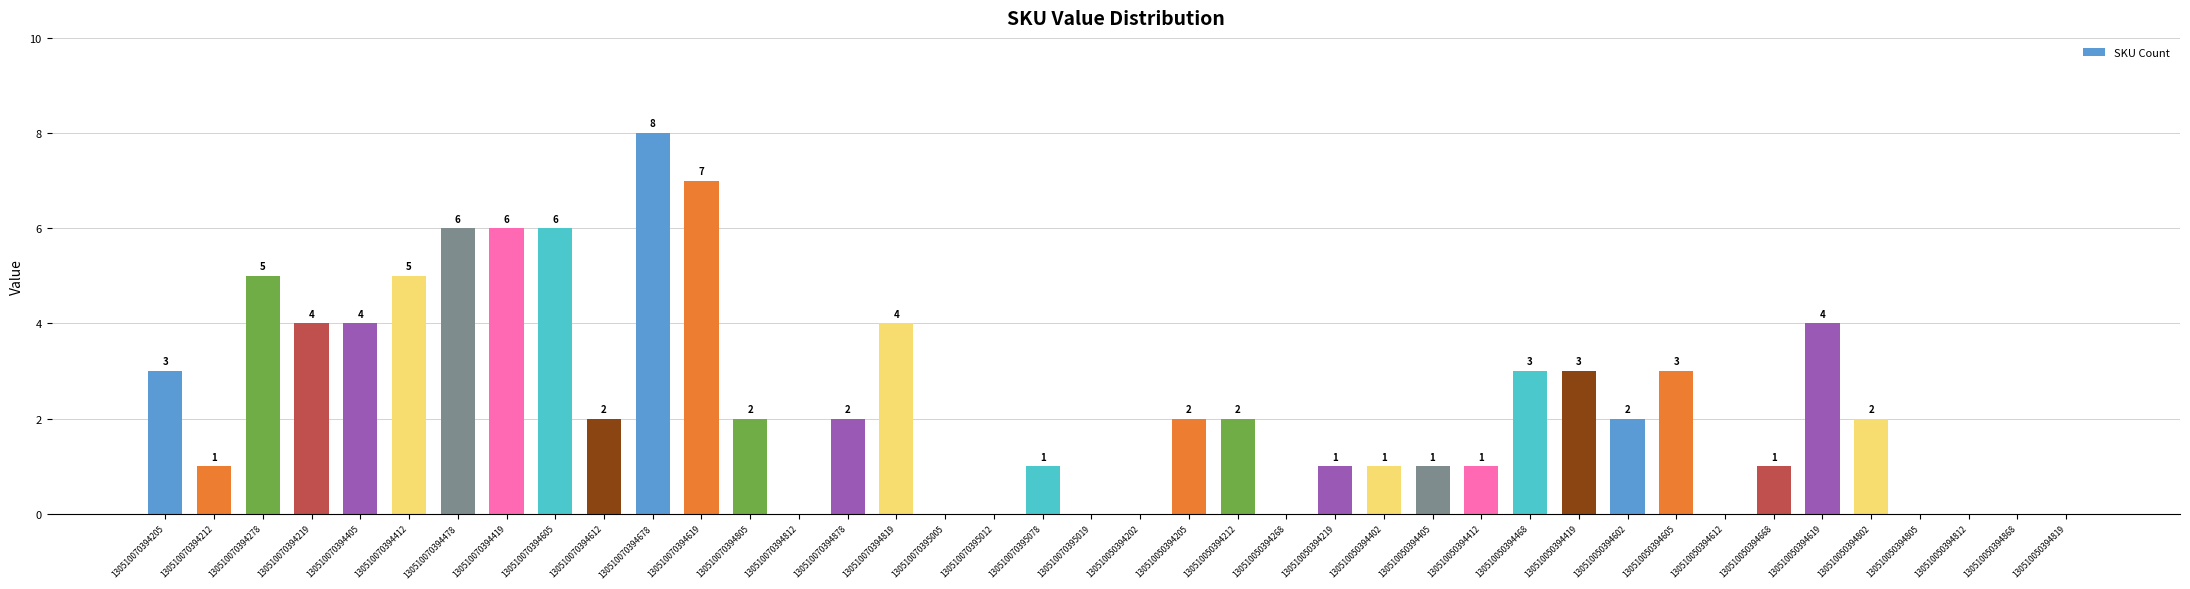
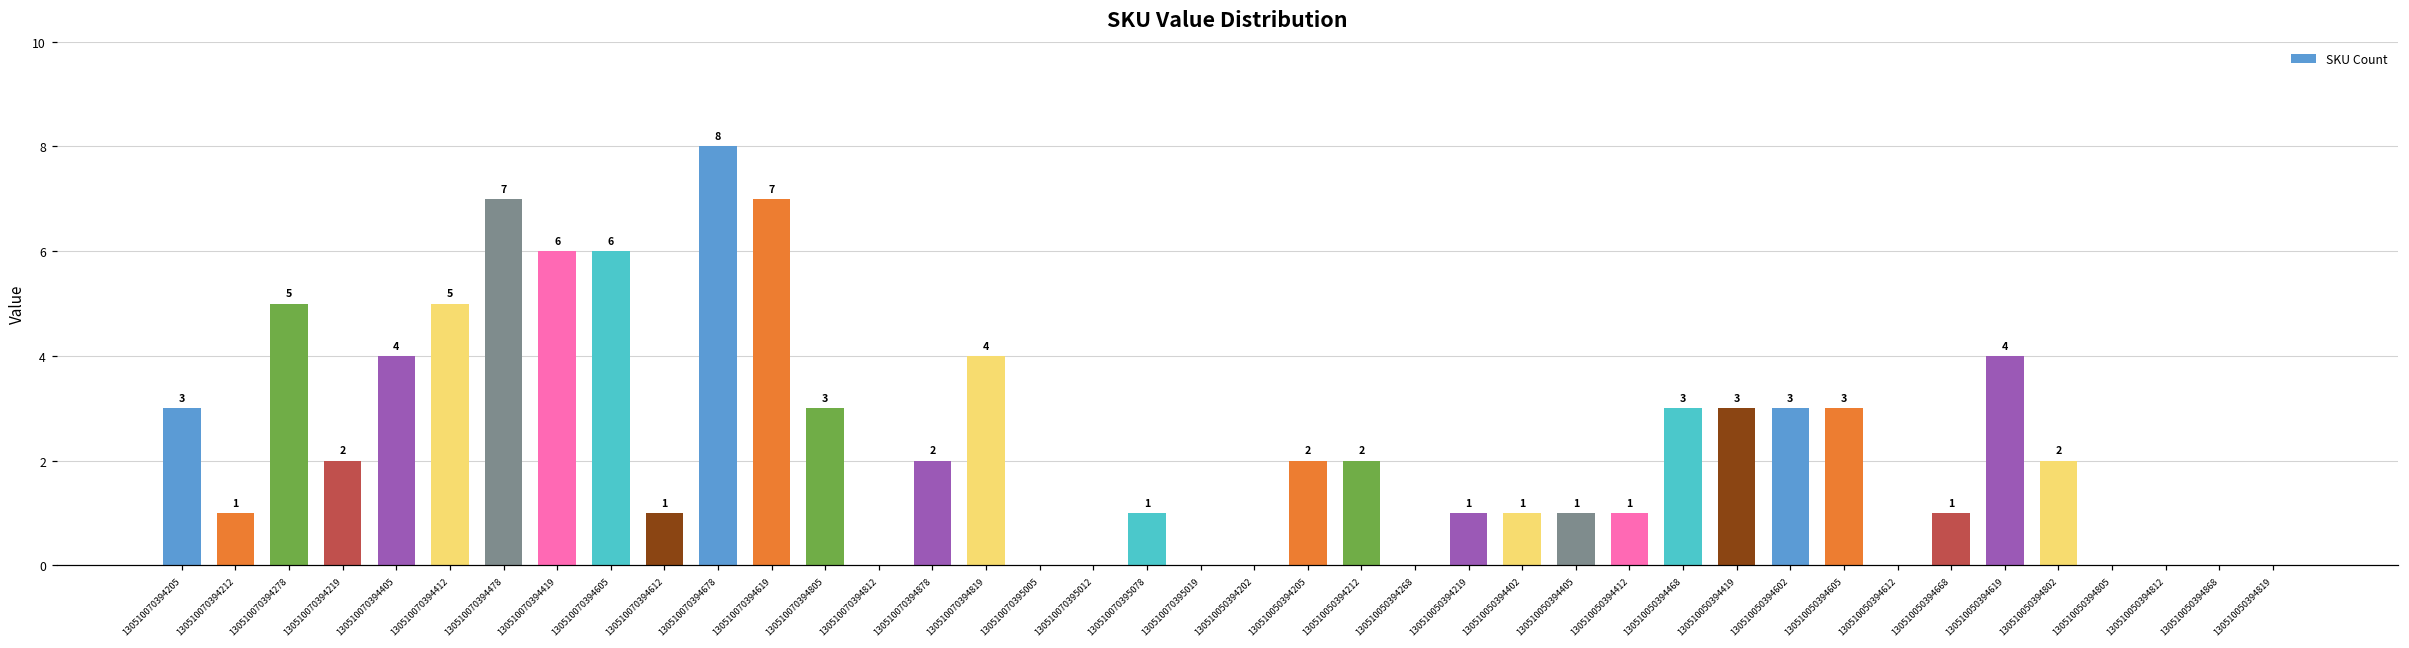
  {
    "130510070394205": 3,
    "130510070394212": 1,
    "130510070394278": 5,
-   "130510070394219": 4,
+   "130510070394219": 2,
    "130510070394405": 4,
    "130510070394412": 5,
-   "130510070394478": 6,
+   "130510070394478": 7,
    "130510070394419": 6,
    "130510070394605": 6,
-   "130510070394612": 2,
+   "130510070394612": 1,
    "130510070394678": 8,
    "130510070394619": 7,
-   "130510070394805": 2,
+   "130510070394805": 3,
    "130510070394878": 2,
    "130510070394819": 4,
    "130510070395078": 1,
    "130510050394205": 2,
    "130510050394212": 2,
    "130510050394219": 1,
    "130510050394402": 1,
    "130510050394405": 1,
    "130510050394412": 1,
    "130510050394468": 3,
    "130510050394419": 3,
-   "130510050394602": 2,
+   "130510050394602": 3,
    "130510050394605": 3,
    "130510050394668": 1,
    "130510050394619": 4,
    "130510050394802": 2
  }
